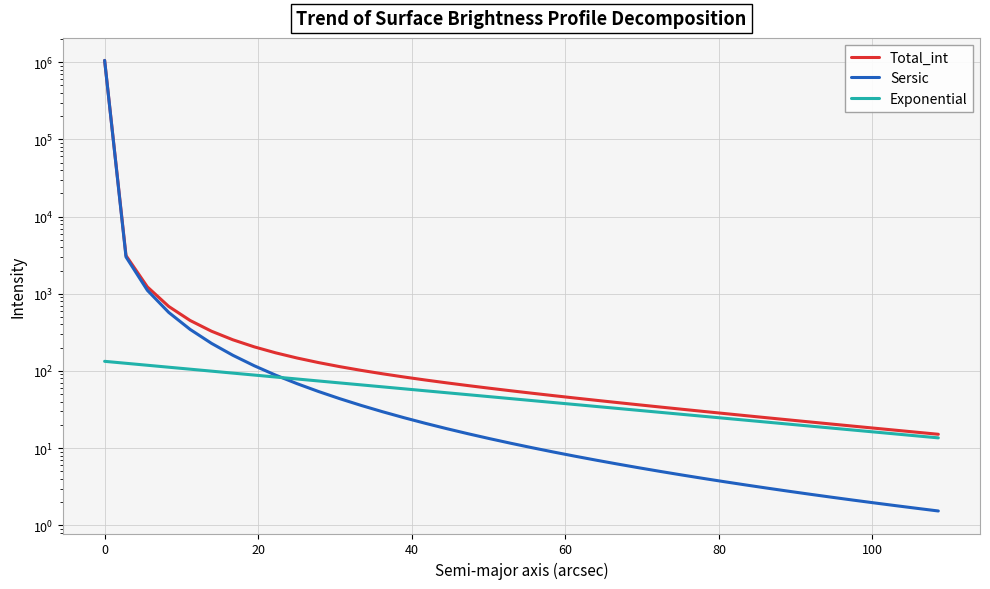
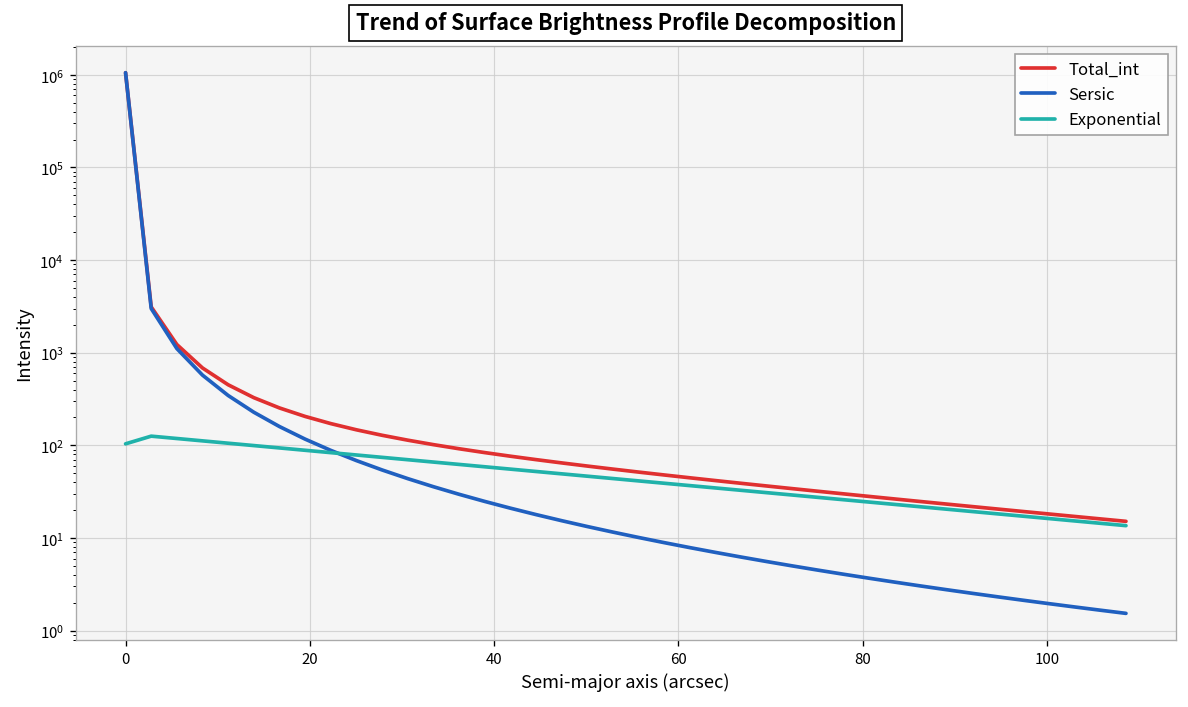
  {
    "Exponential": {
-     "0": 130
+     "0": 100
    }
  }
